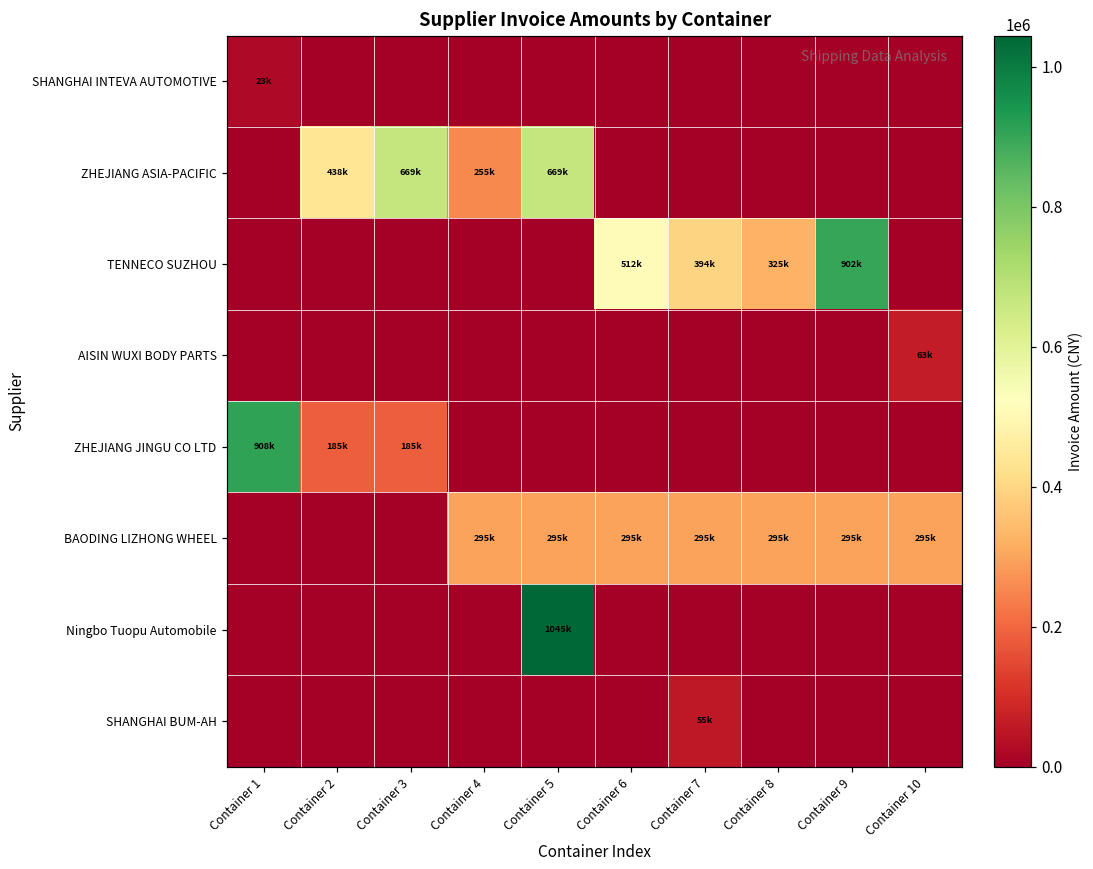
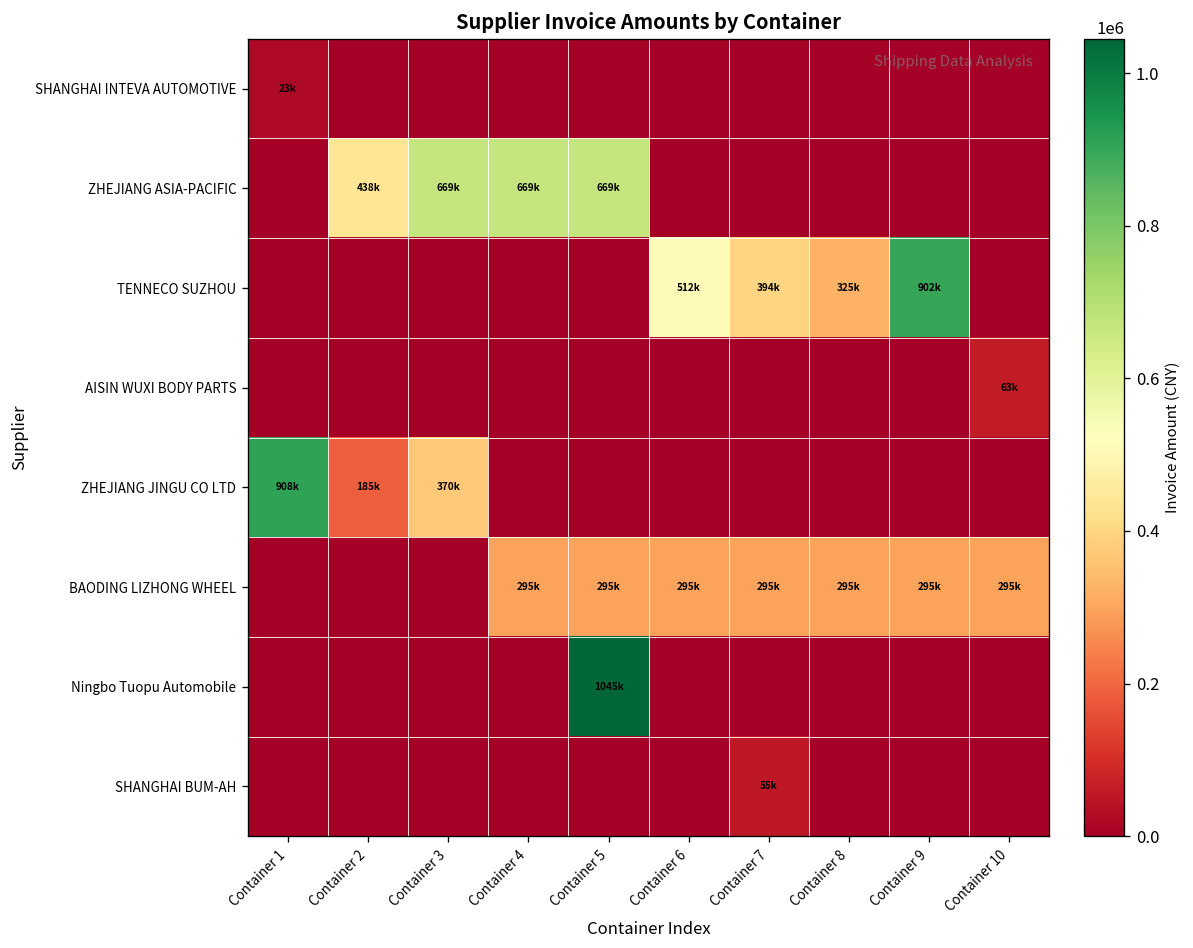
  {
    "SHANGHAI INTEVA AUTOMOTIVE": {
      "Container 1": "23k"
    },
    "ZHEJIANG ASIA-PACIFIC": {
      "Container 2": "438k",
      "Container 3": "669k",
-     "Container 4": "255k",
+     "Container 4": "669k",
      "Container 5": "669k"
    },
    "TENNECO SUZHOU": {
      "Container 6": "512k",
      "Container 7": "394k",
      "Container 8": "325k",
      "Container 9": "902k"
    },
    "AISIN WUXI BODY PARTS": {
      "Container 10": "63k"
    },
    "ZHEJIANG JINGU CO LTD": {
      "Container 1": "908k",
      "Container 2": "185k",
-     "Container 3": "185k"
+     "Container 3": "370k"
    },
    "BAODING LIZHONG WHEEL": {
      "Container 4": "295k",
      "Container 5": "295k",
      "Container 6": "295k",
      "Container 7": "295k",
      "Container 8": "295k",
      "Container 9": "295k",
      "Container 10": "295k"
    },
    "Ningbo Tuopu Automobile": {
      "Container 5": "1045k"
    },
    "SHANGHAI BUM-AH": {
      "Container 7": "55k"
    }
  }
